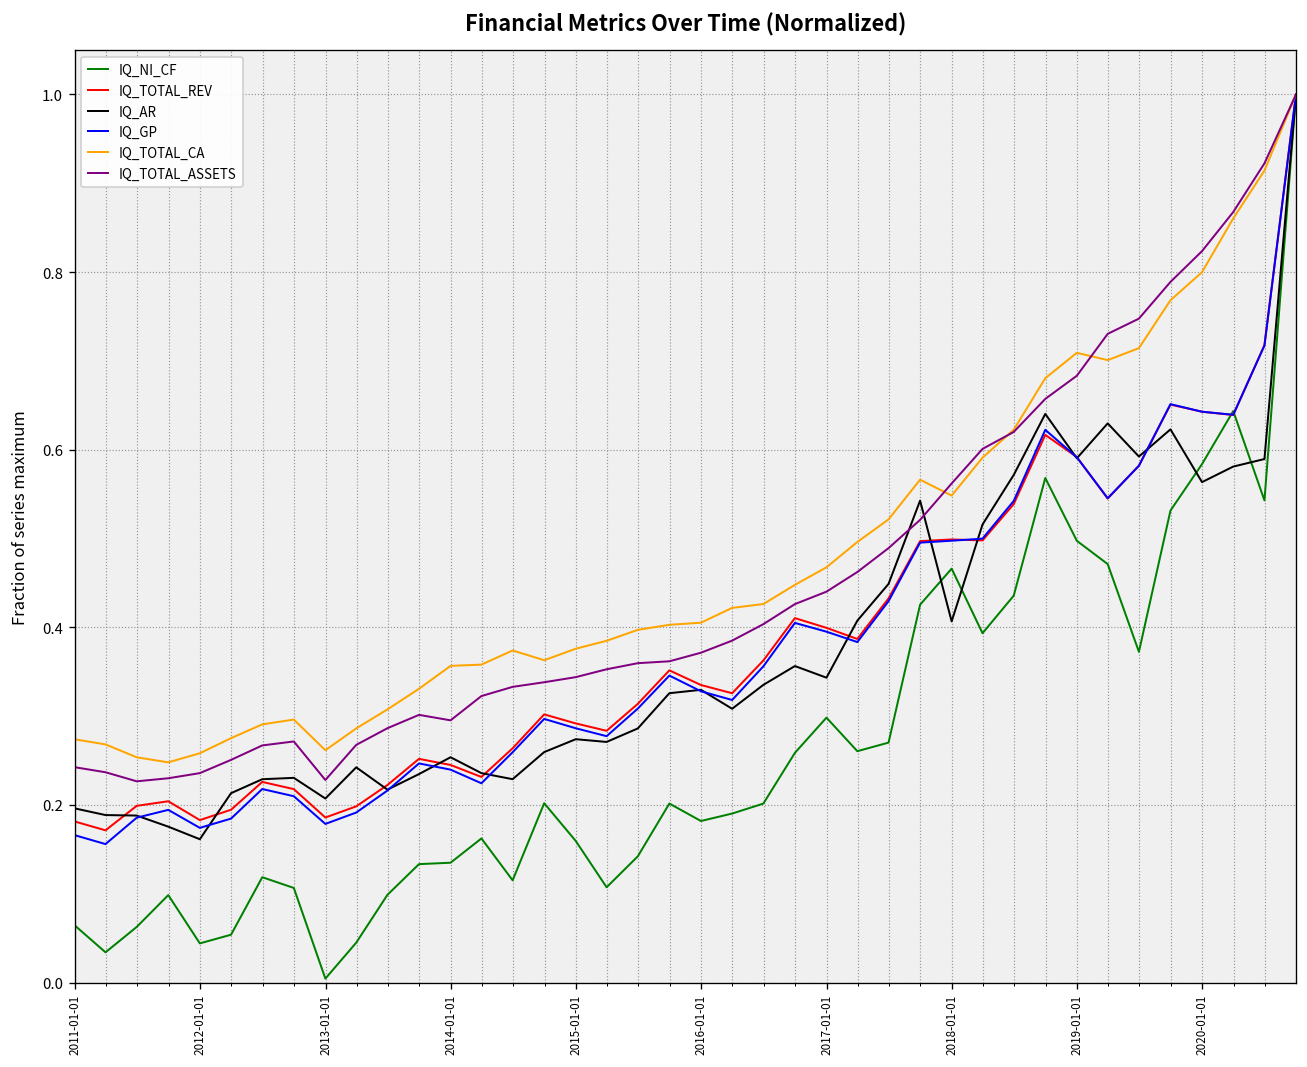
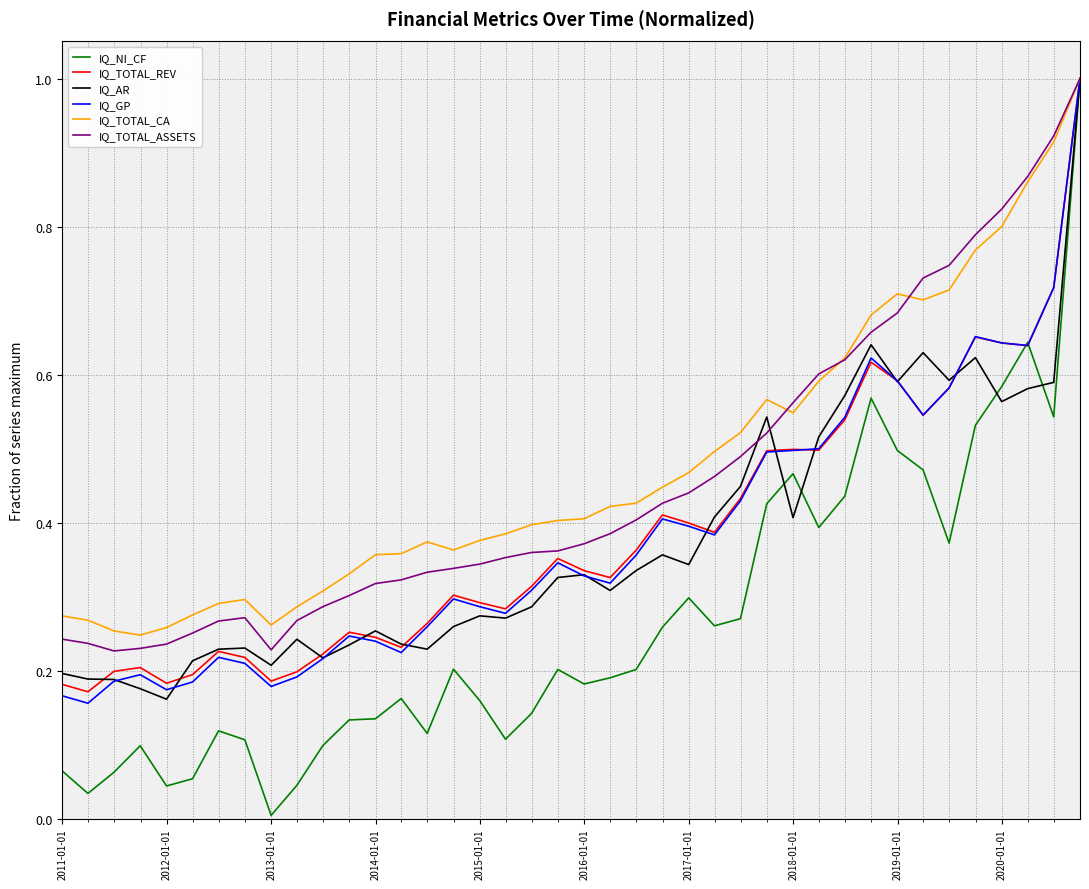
  {
    "IQ_NI_CF": {
      "2011-01-01": 0.06,
      "2012-01-01": 0.04,
      "2013-01-01": 0.00,
      "2014-01-01": 0.13,
      "2015-01-01": 0.16,
      "2016-01-01": 0.18,
      "2017-01-01": 0.30,
      "2018-01-01": 0.47,
      "2019-01-01": 0.50,
      "2020-01-01": 0.58
    },
    "IQ_TOTAL_REV": {
      "2011-01-01": 0.18,
      "2012-01-01": 0.18,
      "2013-01-01": 0.19,
      "2014-01-01": 0.25,
      "2015-01-01": 0.29,
      "2016-01-01": 0.34,
      "2017-01-01": 0.40
    },
    "IQ_AR": {
      "2011-01-01": 0.20,
      "2012-01-01": 0.16,
      "2013-01-01": 0.21,
      "2014-01-01": 0.25,
      "2015-01-01": 0.27,
      "2017-01-01": 0.34,
      "2018-01-01": 0.41,
      "2020-01-01": 0.56
    },
    "IQ_GP": {
      "2011-01-01": 0.17,
      "2012-01-01": 0.17,
      "2013-01-01": 0.18,
      "2014-01-01": 0.24,
      "2015-01-01": 0.29,
      "2017-01-01": 0.40
    },
    "IQ_TOTAL_CA": {
      "2011-01-01": 0.27,
      "2012-01-01": 0.26,
      "2013-01-01": 0.26,
      "2014-01-01": 0.36,
      "2015-01-01": 0.38,
      "2016-01-01": 0.41,
      "2017-01-01": 0.47,
      "2018-01-01": 0.55,
      "2019-01-01": 0.71,
      "2020-01-01": 0.80
    },
    "IQ_TOTAL_ASSETS": {
      "2011-01-01": 0.24,
      "2012-01-01": 0.24,
      "2013-01-01": 0.23,
-     "2014-01-01": 0.30,
+     "2014-01-01": 0.32,
      "2015-01-01": 0.34,
      "2016-01-01": 0.37,
      "2017-01-01": 0.44,
      "2018-01-01": 0.56,
      "2019-01-01": 0.68,
      "2020-01-01": 0.82
    }
  }
